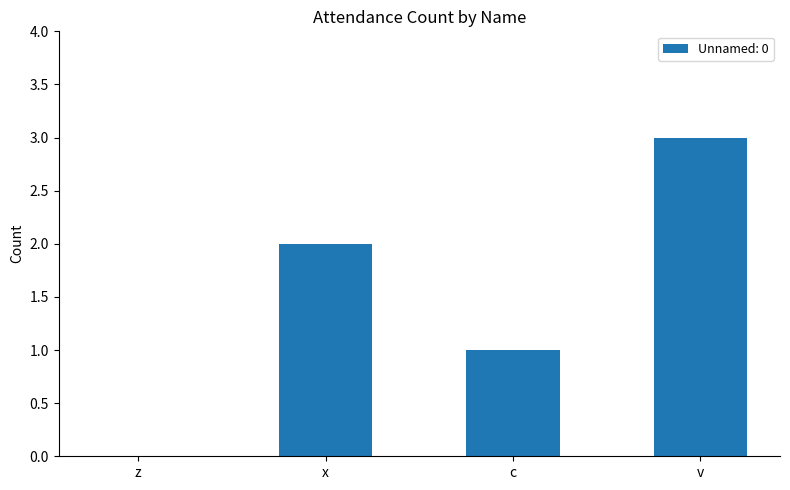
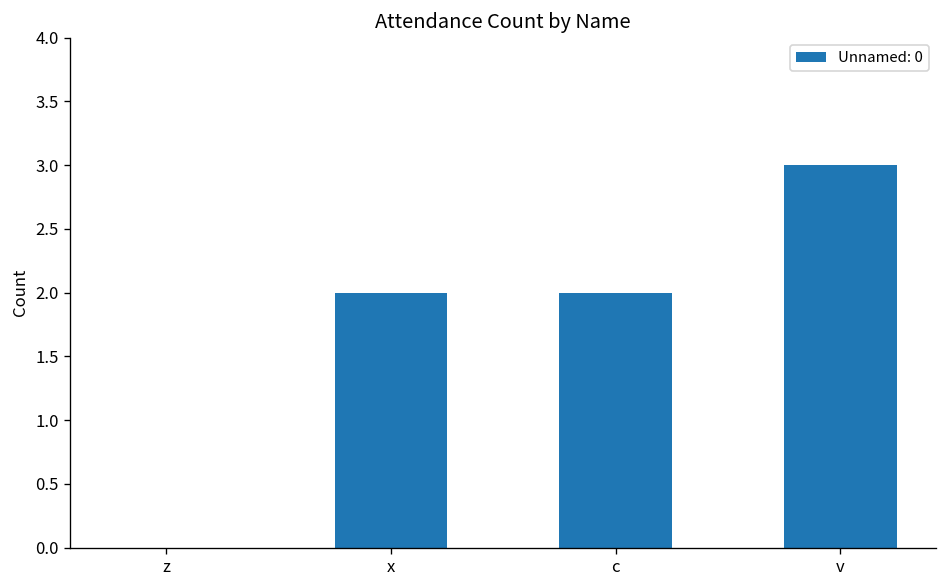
  {
    "z": 0,
    "x": 2,
-   "c": 1,
+   "c": 2,
    "v": 3
  }
